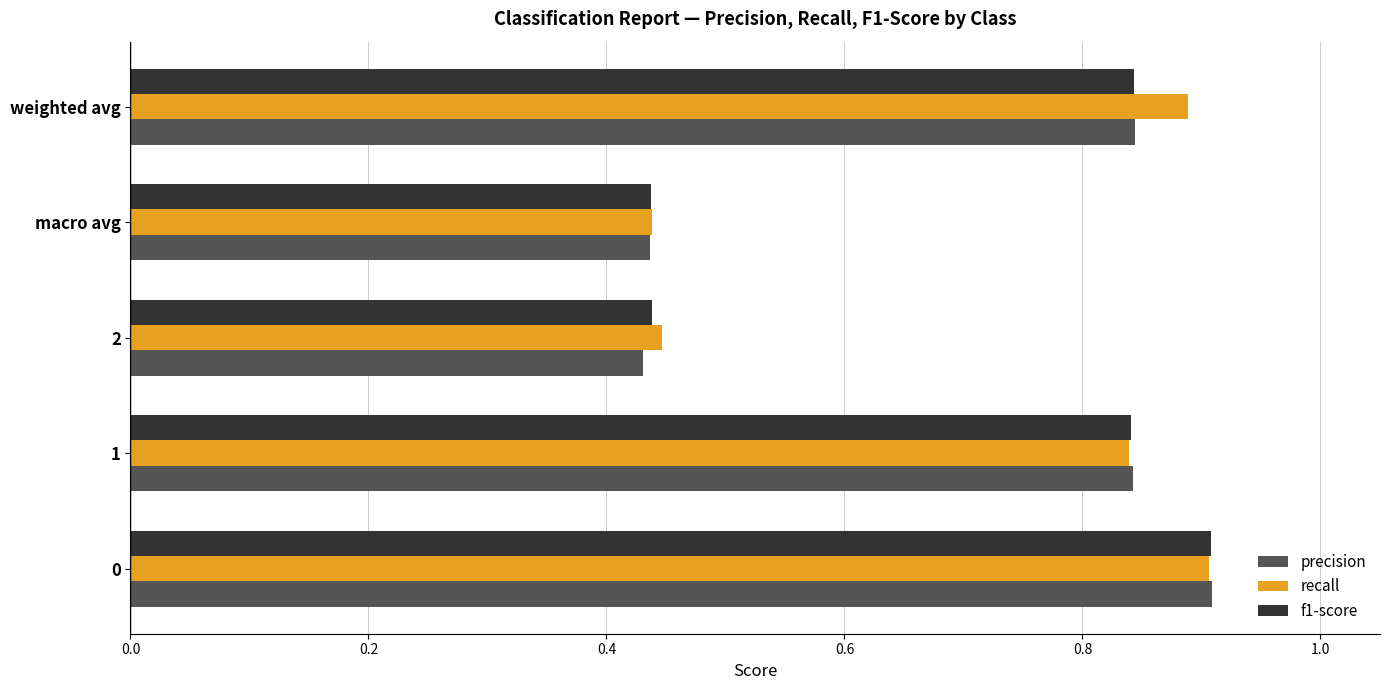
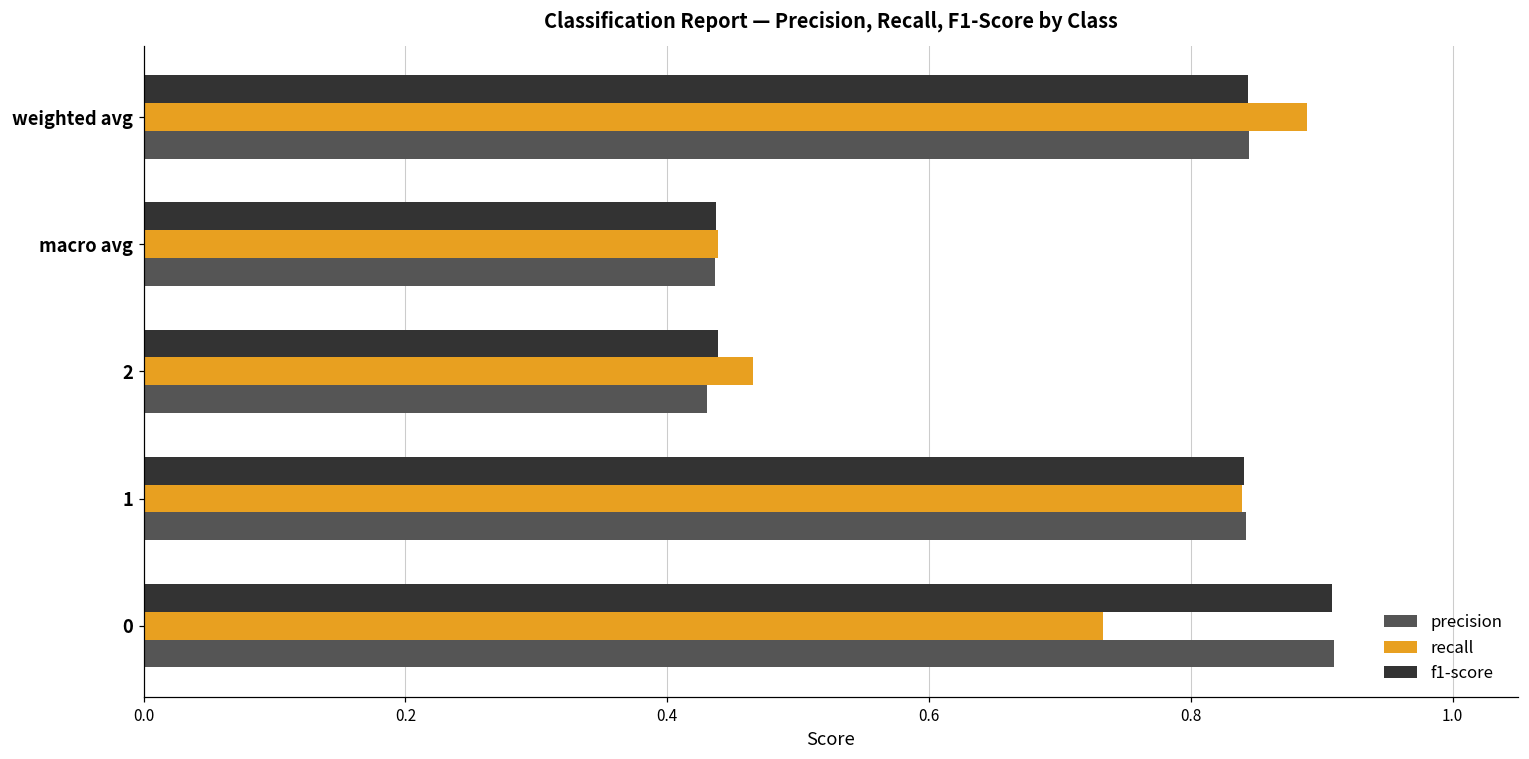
  {
    "recall": {
      "weighted avg": 0.889,
      "macro avg": 0.439,
-     "2": 0.447,
+     "2": 0.466,
      "1": 0.839,
-     "0": 0.907
+     "0": 0.733
    }
  }
